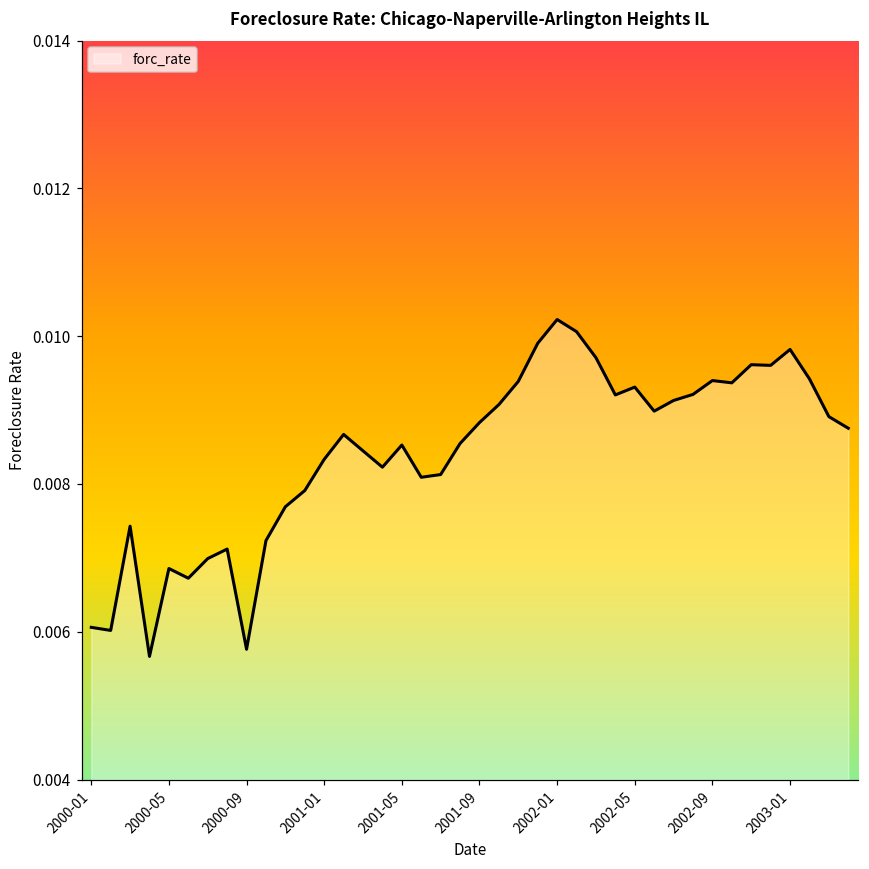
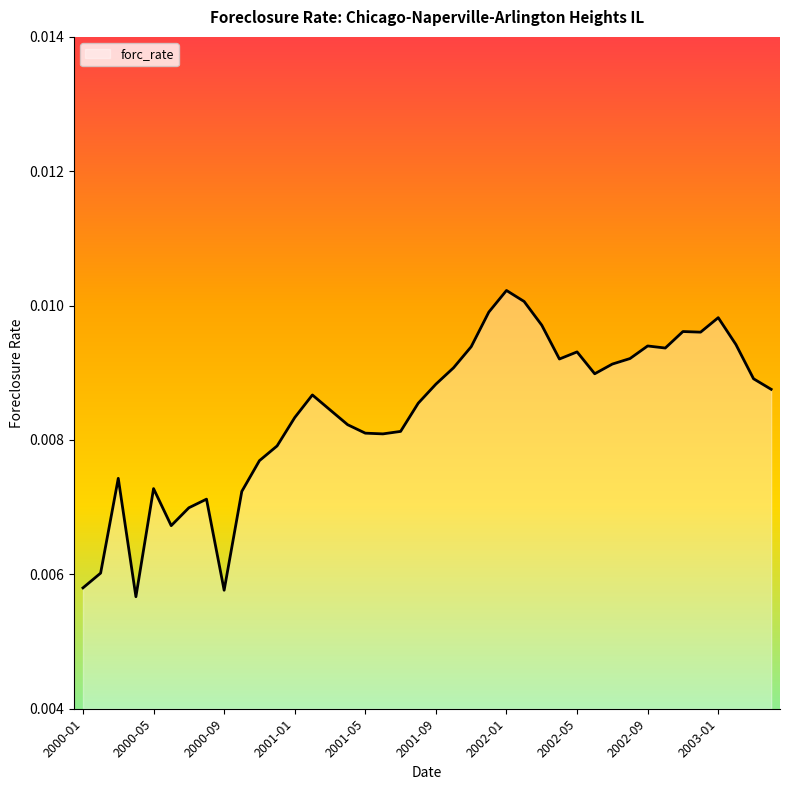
  {
-   "2000-01": 0.0061,
-   "2000-05": 0.0069,
+   "2000-01": 0.0058,
+   "2000-05": 0.0073,
    "2000-09": 0.0058,
    "2001-01": 0.0083,
-   "2001-05": 0.0085,
+   "2001-05": 0.0081,
    "2001-09": 0.0088,
    "2002-01": 0.0102,
    "2002-05": 0.0093,
    "2002-09": 0.0094,
    "2003-01": 0.0098
  }
